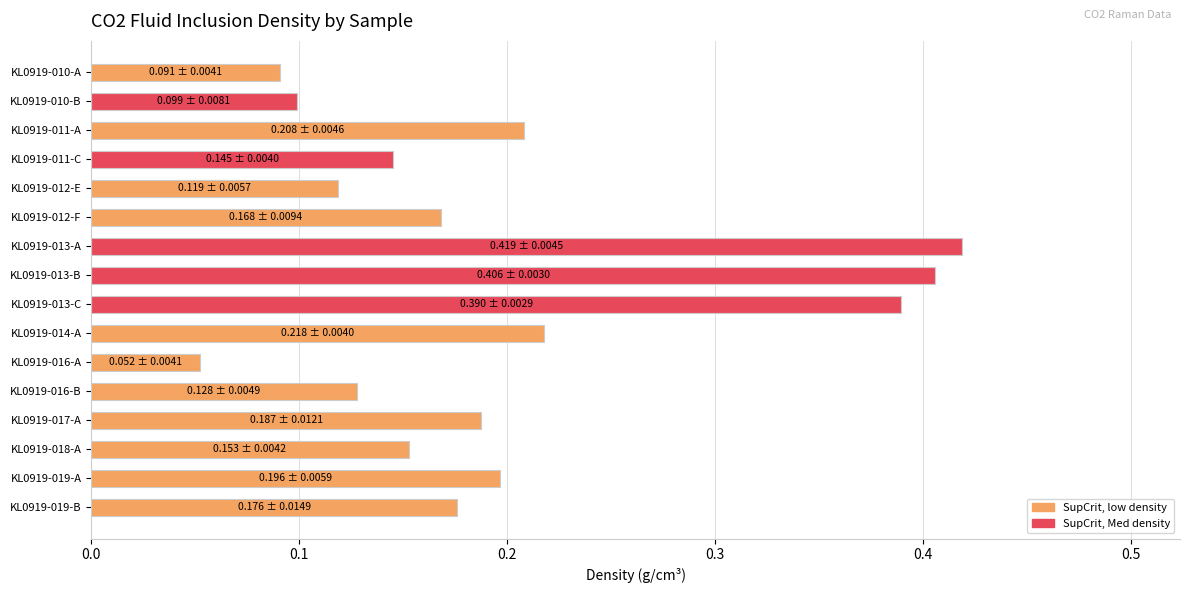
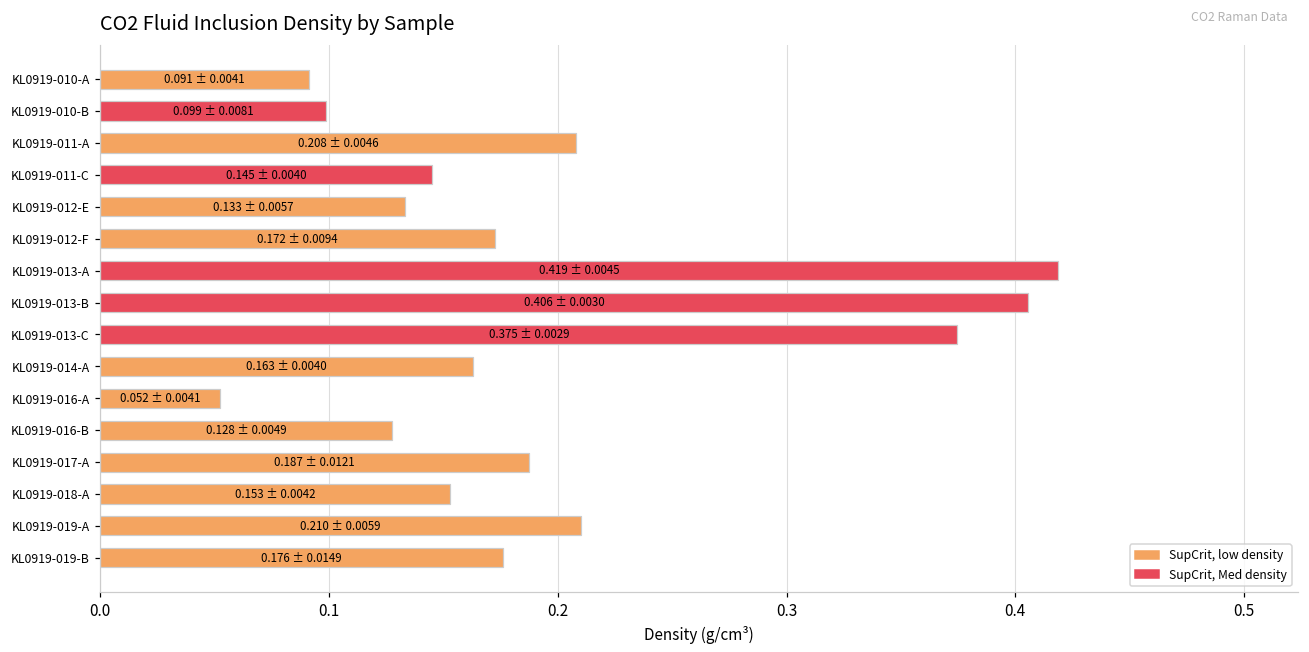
  {
    "KL0919-010-A": 0.091,
    "KL0919-010-B": 0.099,
    "KL0919-011-A": 0.208,
    "KL0919-011-C": 0.145,
-   "KL0919-012-E": 0.119,
-   "KL0919-012-F": 0.168,
+   "KL0919-012-E": 0.133,
+   "KL0919-012-F": 0.172,
    "KL0919-013-A": 0.419,
    "KL0919-013-B": 0.406,
-   "KL0919-013-C": 0.390,
-   "KL0919-014-A": 0.218,
+   "KL0919-013-C": 0.375,
+   "KL0919-014-A": 0.163,
    "KL0919-016-A": 0.052,
    "KL0919-016-B": 0.128,
    "KL0919-017-A": 0.187,
    "KL0919-018-A": 0.153,
-   "KL0919-019-A": 0.196,
+   "KL0919-019-A": 0.210,
    "KL0919-019-B": 0.176
  }
